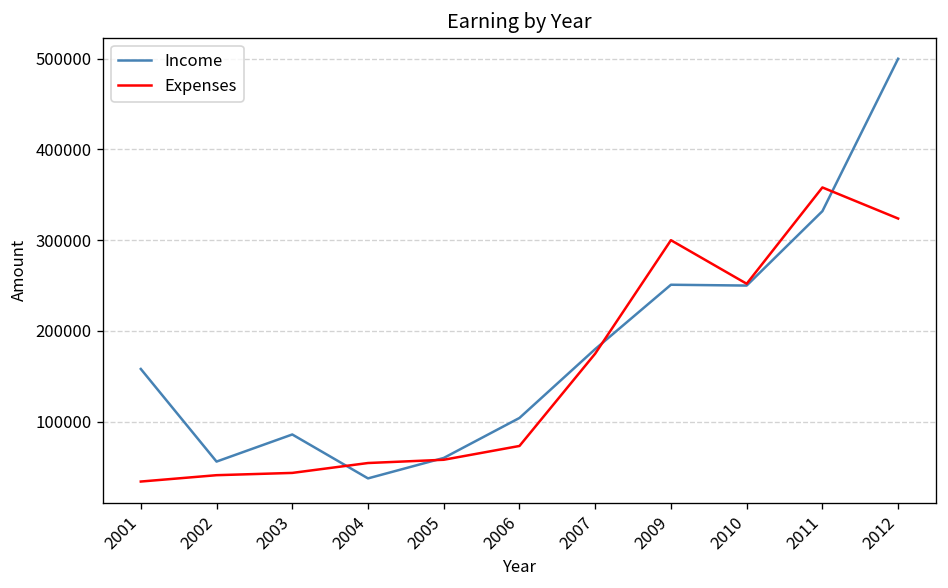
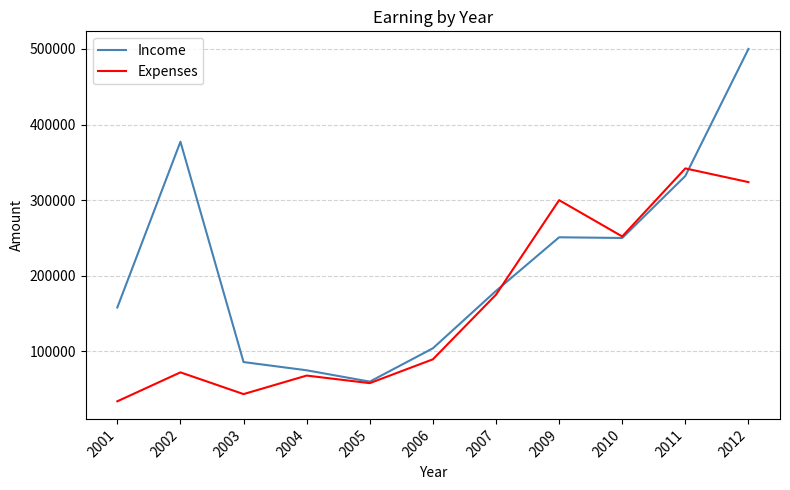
  {
    "Income": {
      "2001": 160000,
-     "2002": 60000,
+     "2002": 380000,
      "2003": 90000,
-     "2004": 40000,
+     "2004": 80000,
      "2006": 100000,
      "2007": 180000,
      "2009": 250000,
      "2011": 330000,
      "2012": 500000
    },
    "Expenses": {
      "2001": 30000,
-     "2002": 40000,
+     "2002": 70000,
      "2003": 40000,
-     "2004": 50000,
-     "2006": 70000,
+     "2004": 70000,
+     "2006": 90000,
      "2007": 180000,
      "2009": 300000,
-     "2011": 360000,
+     "2011": 340000,
      "2012": 320000
    }
  }
